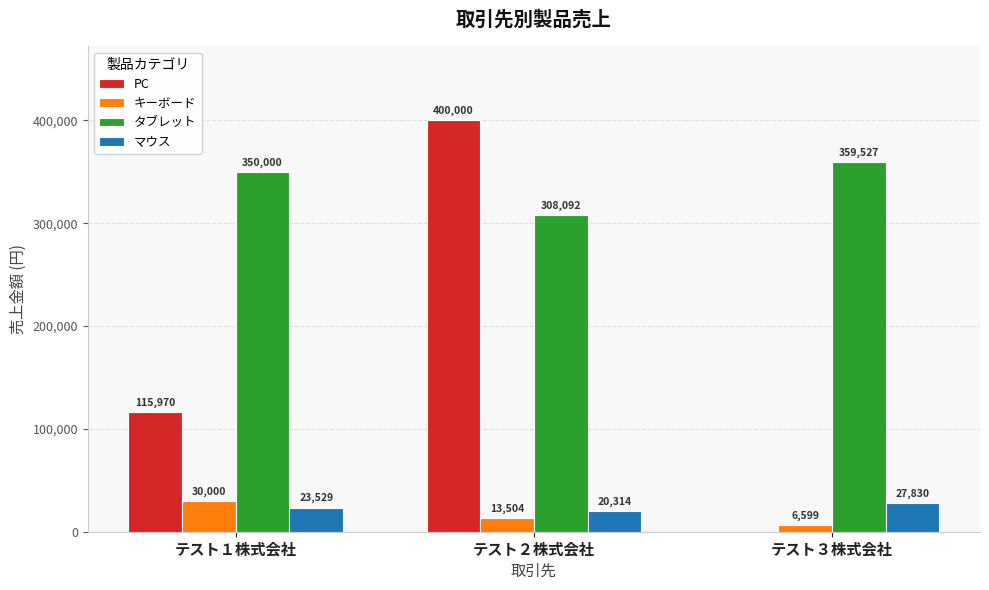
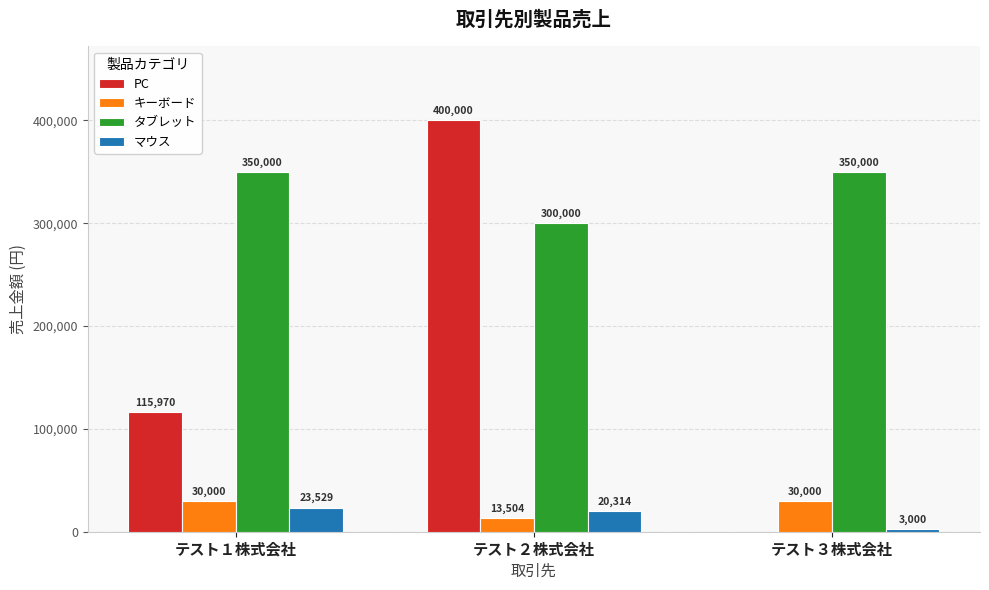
  {
    "PC": {
      "テスト１株式会社": "115,970",
      "テスト２株式会社": "400,000"
    },
    "キーボード": {
      "テスト１株式会社": "30,000",
      "テスト２株式会社": "13,504",
-     "テスト３株式会社": "6,599"
+     "テスト３株式会社": "30,000"
    },
    "タブレット": {
      "テスト１株式会社": "350,000",
-     "テスト２株式会社": "308,092",
-     "テスト３株式会社": "359,527"
+     "テスト２株式会社": "300,000",
+     "テスト３株式会社": "350,000"
    },
    "マウス": {
      "テスト１株式会社": "23,529",
      "テスト２株式会社": "20,314",
-     "テスト３株式会社": "27,830"
+     "テスト３株式会社": "3,000"
    }
  }
